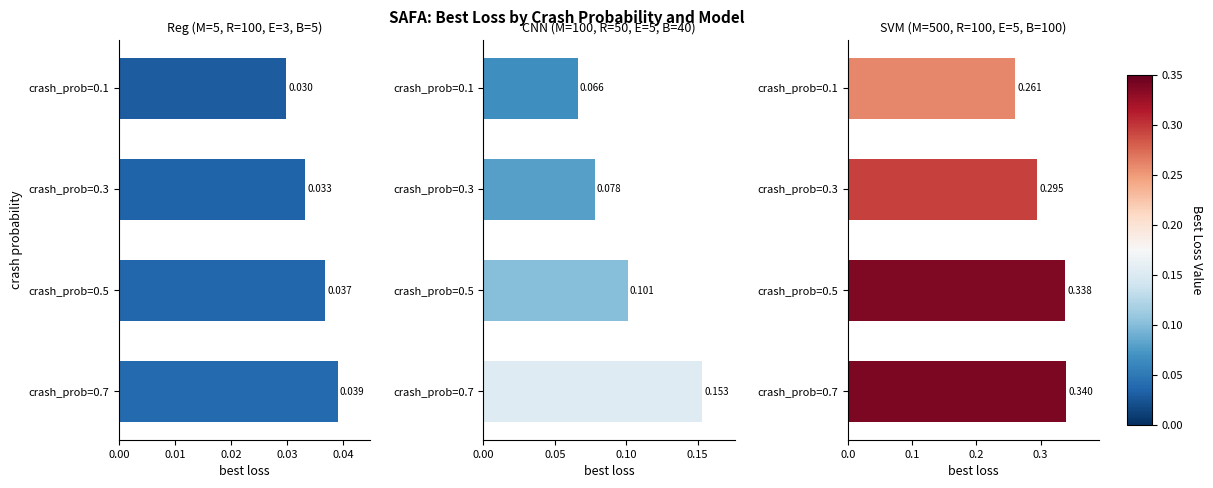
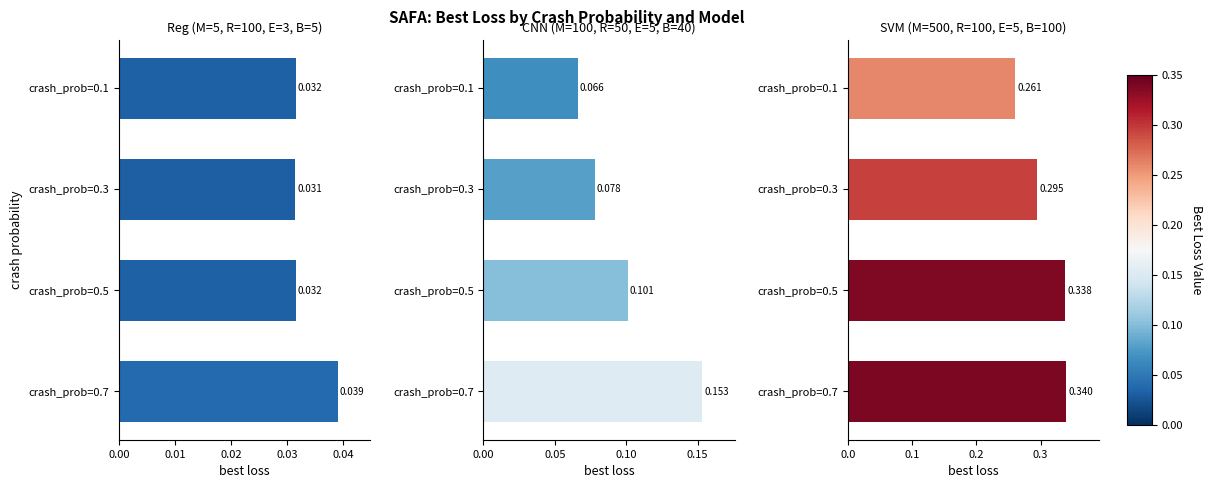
  {
    "Reg (M=5, R=100, E=3, B=5)": {
-     "crash_prob=0.1": 0.030,
-     "crash_prob=0.3": 0.033,
-     "crash_prob=0.5": 0.037,
+     "crash_prob=0.1": 0.032,
+     "crash_prob=0.3": 0.031,
+     "crash_prob=0.5": 0.032,
      "crash_prob=0.7": 0.039
    },
    "CNN (M=100, R=50, E=5, B=40)": {
      "crash_prob=0.1": 0.066,
      "crash_prob=0.3": 0.078,
      "crash_prob=0.5": 0.101,
      "crash_prob=0.7": 0.153
    },
    "SVM (M=500, R=100, E=5, B=100)": {
      "crash_prob=0.1": 0.261,
      "crash_prob=0.3": 0.295,
      "crash_prob=0.5": 0.338,
      "crash_prob=0.7": 0.340
    }
  }
